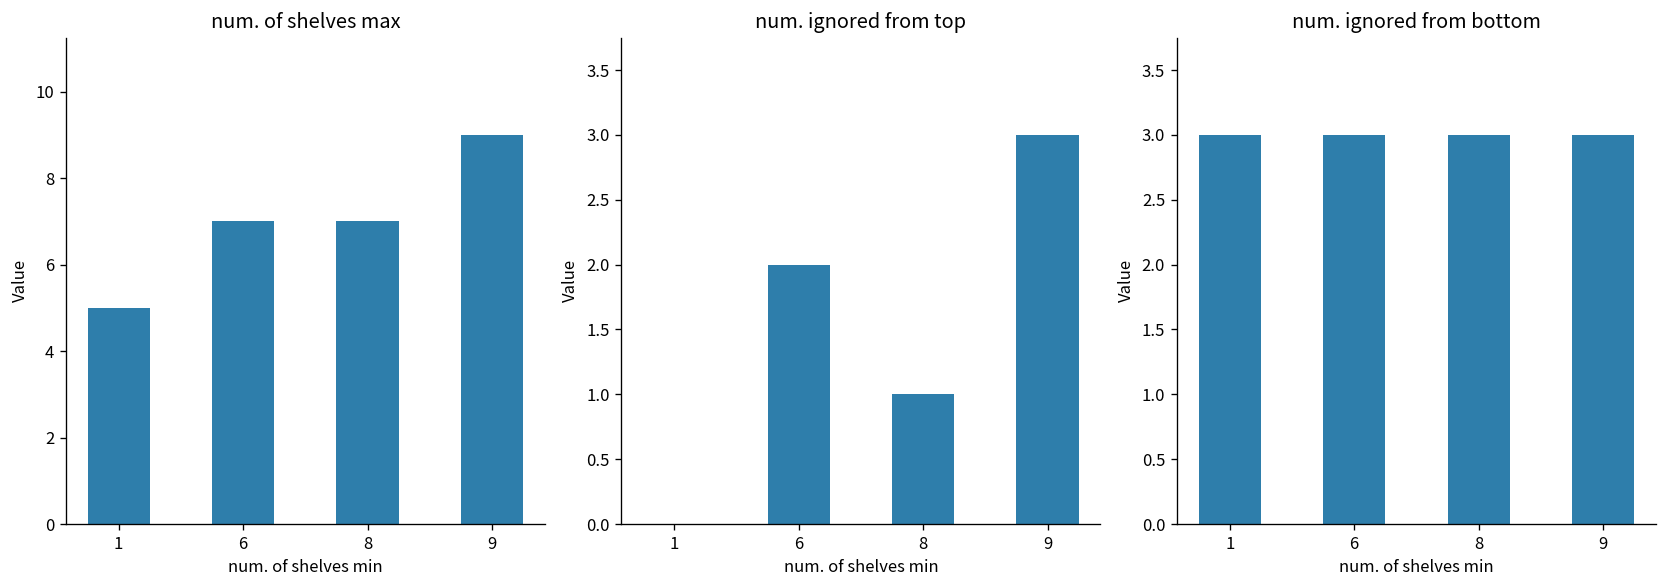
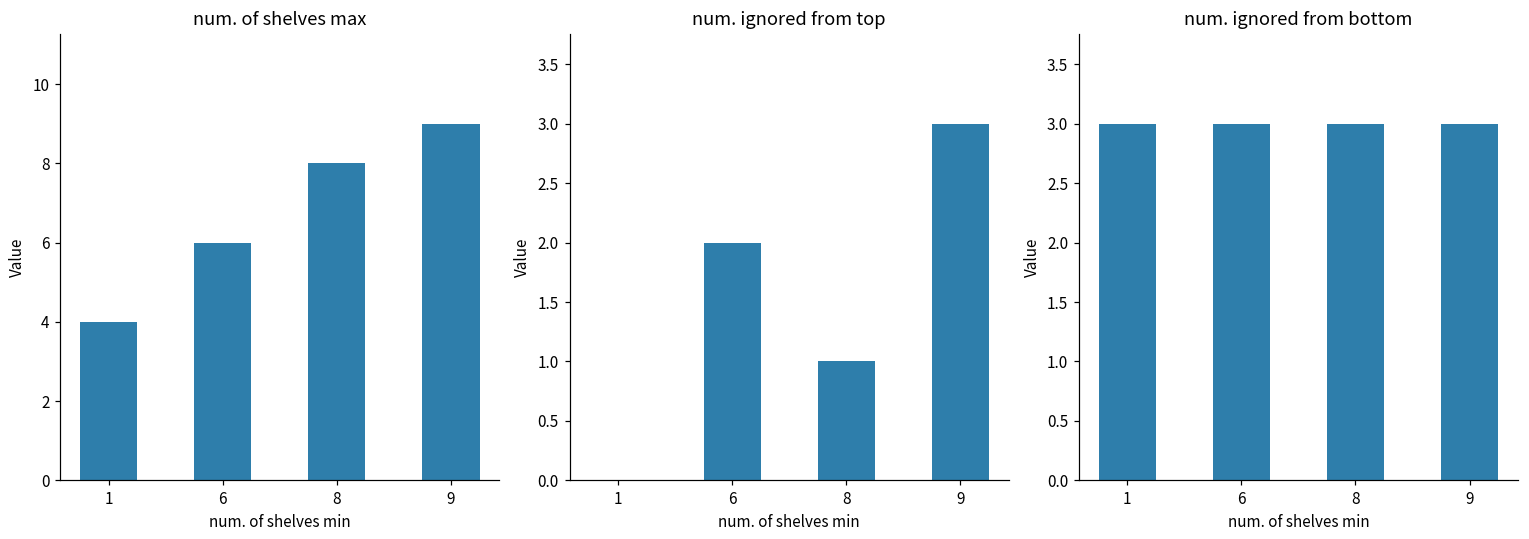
  {
    "num. of shelves max": {
-     "1": 5,
-     "6": 7,
-     "8": 7,
+     "1": 4,
+     "6": 6,
+     "8": 8,
      "9": 9
    },
    "num. ignored from top": {
      "1": 0.00,
      "6": 2.00,
      "8": 1.00,
      "9": 3.00
    },
    "num. ignored from bottom": {
      "1": 3.00,
      "6": 3.00,
      "8": 3.00,
      "9": 3.00
    }
  }
